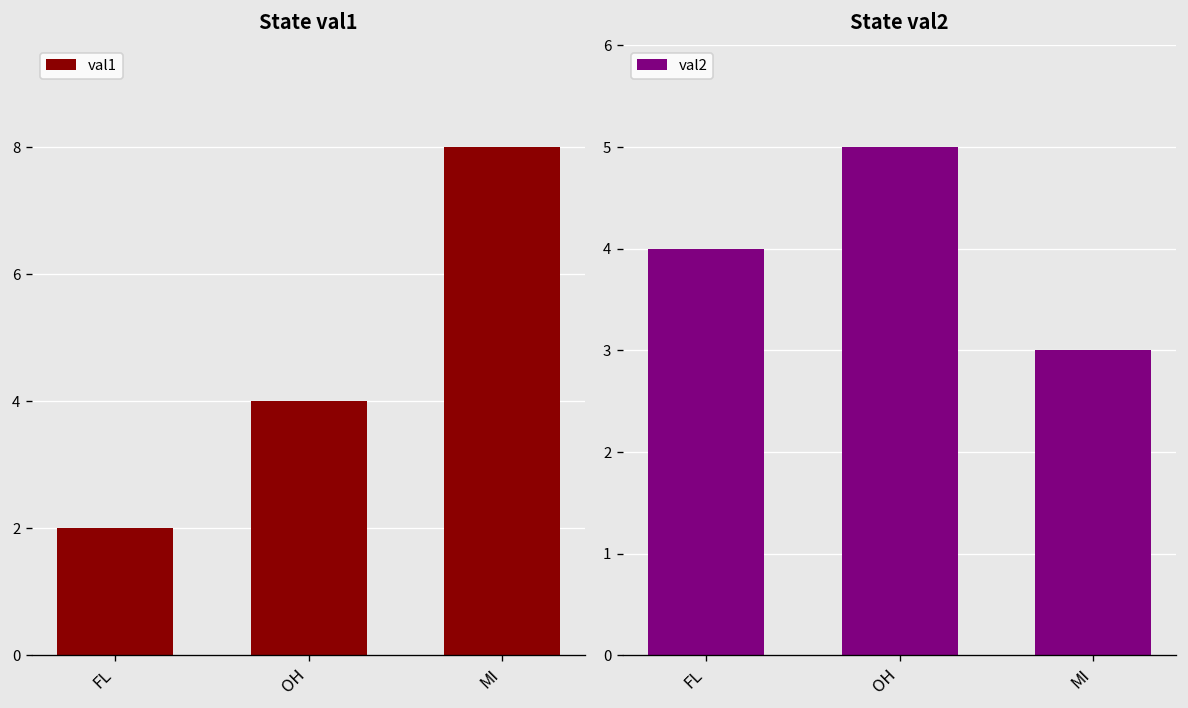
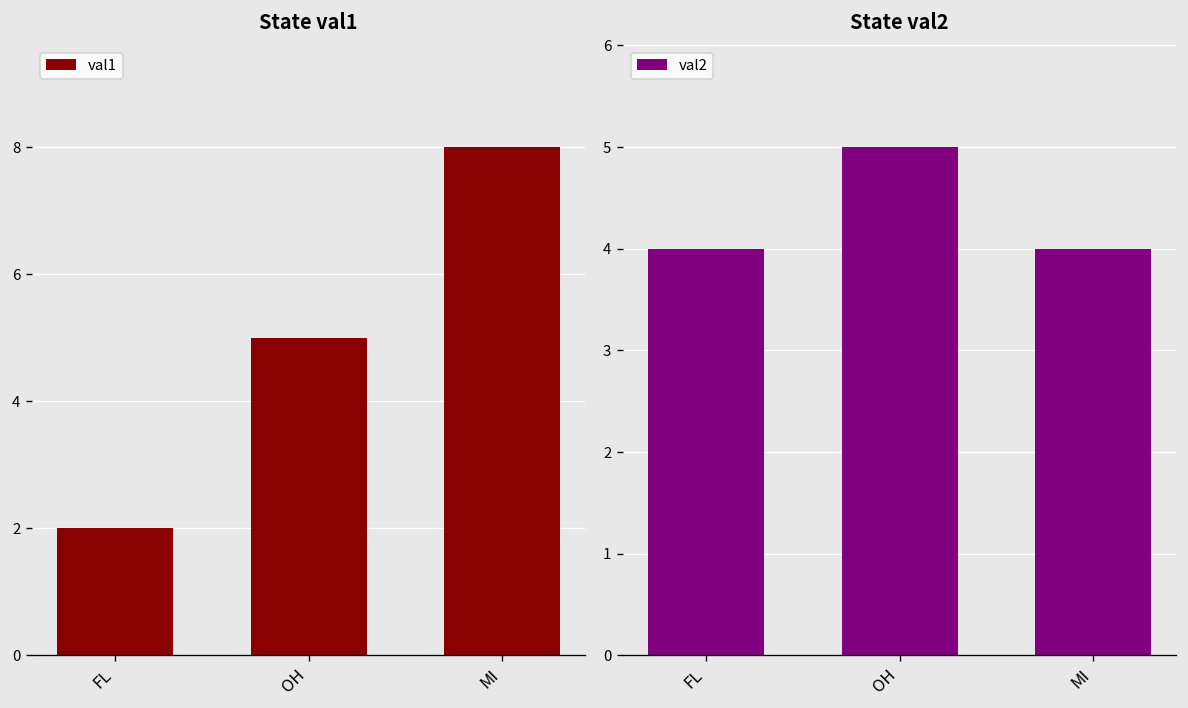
  {
    "State val1": {
      "FL": 2,
-     "OH": 4,
+     "OH": 5,
      "MI": 8
    },
    "State val2": {
      "FL": 4,
      "OH": 5,
-     "MI": 3
+     "MI": 4
    }
  }
